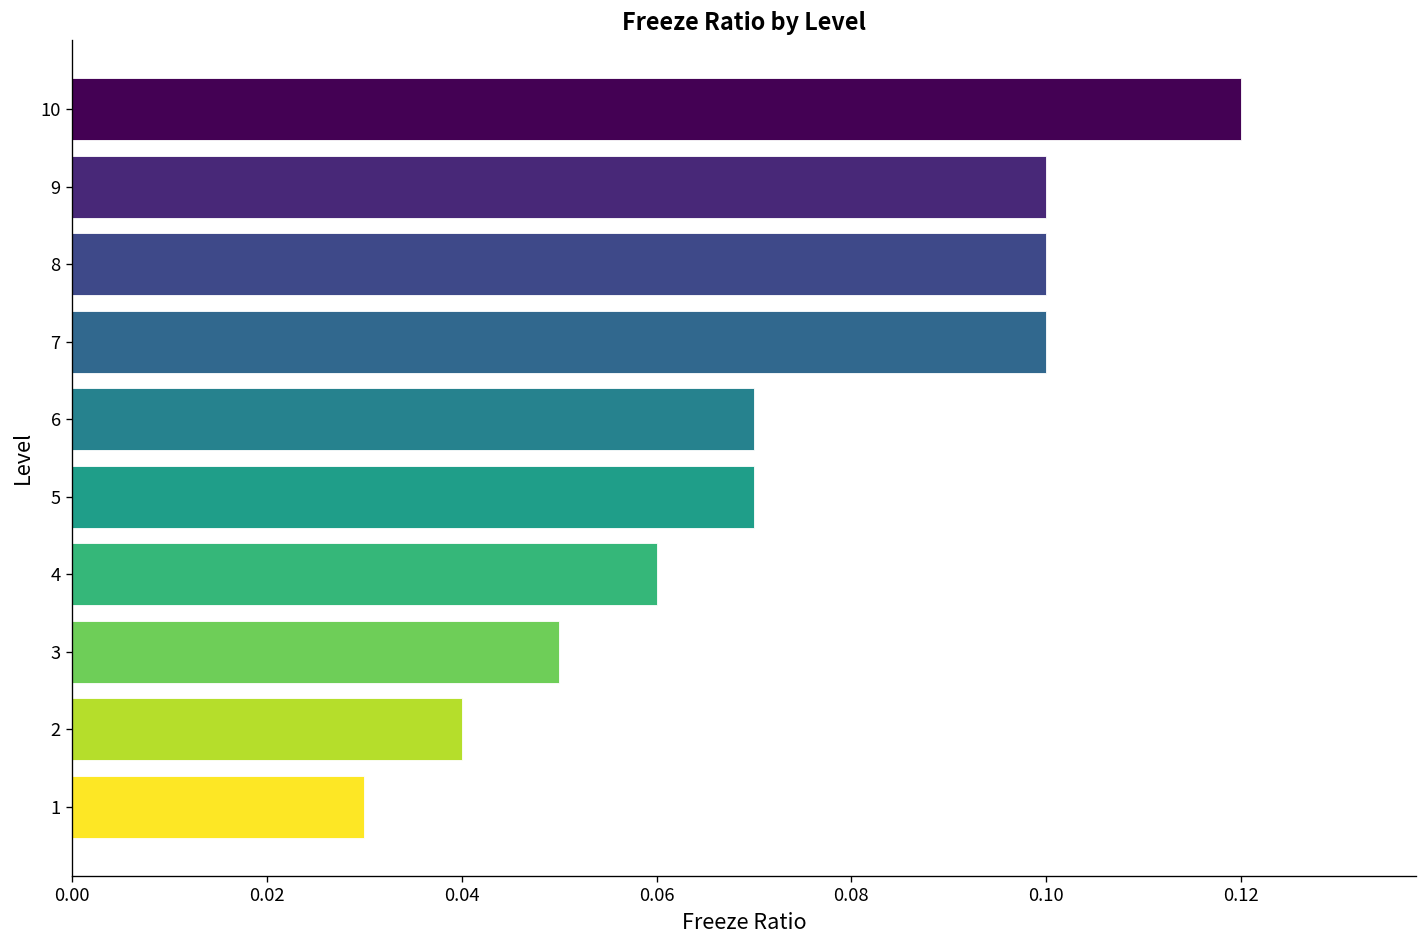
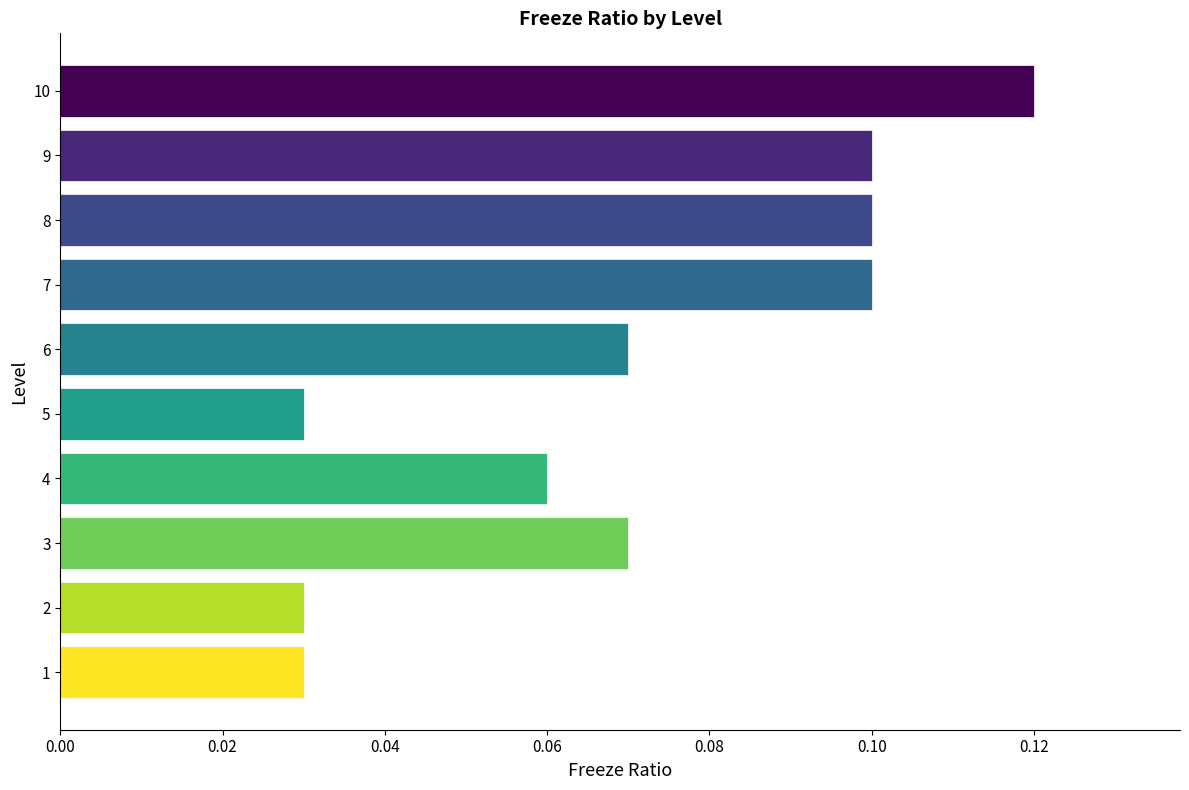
  {
    "10": 0.12,
    "9": 0.10,
    "8": 0.10,
    "7": 0.10,
    "6": 0.07,
-   "5": 0.07,
+   "5": 0.03,
    "4": 0.06,
-   "3": 0.05,
-   "2": 0.04,
+   "3": 0.07,
+   "2": 0.03,
    "1": 0.03
  }
